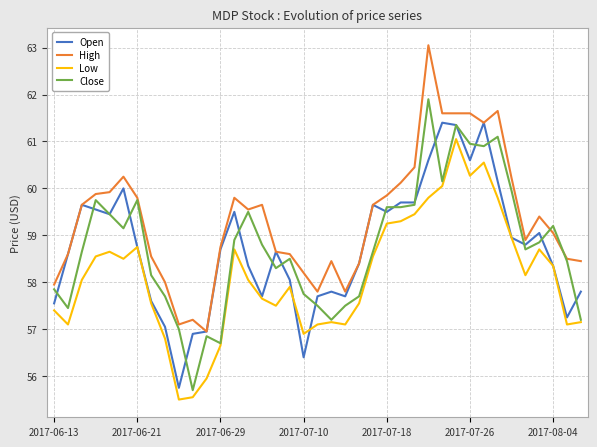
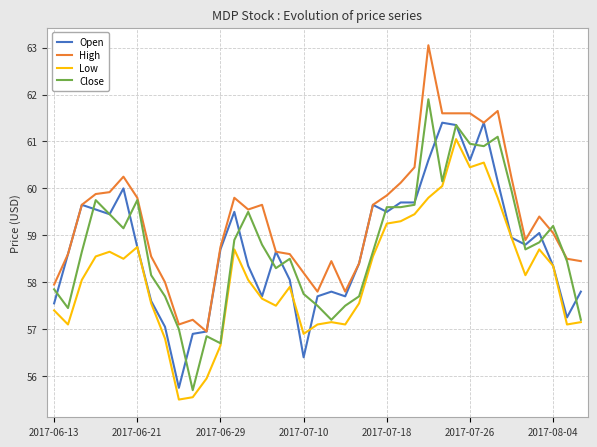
  {
    "Open": {
      "2017-06-13": 57.6,
      "2017-07-10": 56.4,
      "2017-07-18": 59.5,
      "2017-07-26": 60.6
    },
    "High": {
      "2017-06-13": 58.0,
      "2017-07-10": 58.2,
      "2017-07-18": 59.9,
      "2017-07-26": 61.6,
      "2017-08-04": 59.1
    },
    "Low": {
      "2017-06-13": 57.4,
      "2017-07-10": 56.9,
      "2017-07-18": 59.3,
-     "2017-07-26": 60.3
+     "2017-07-26": 60.5
    },
    "Close": {
      "2017-06-13": 57.9,
      "2017-07-10": 57.8,
      "2017-07-18": 59.6,
      "2017-07-26": 61.0,
      "2017-08-04": 59.2
    }
  }
